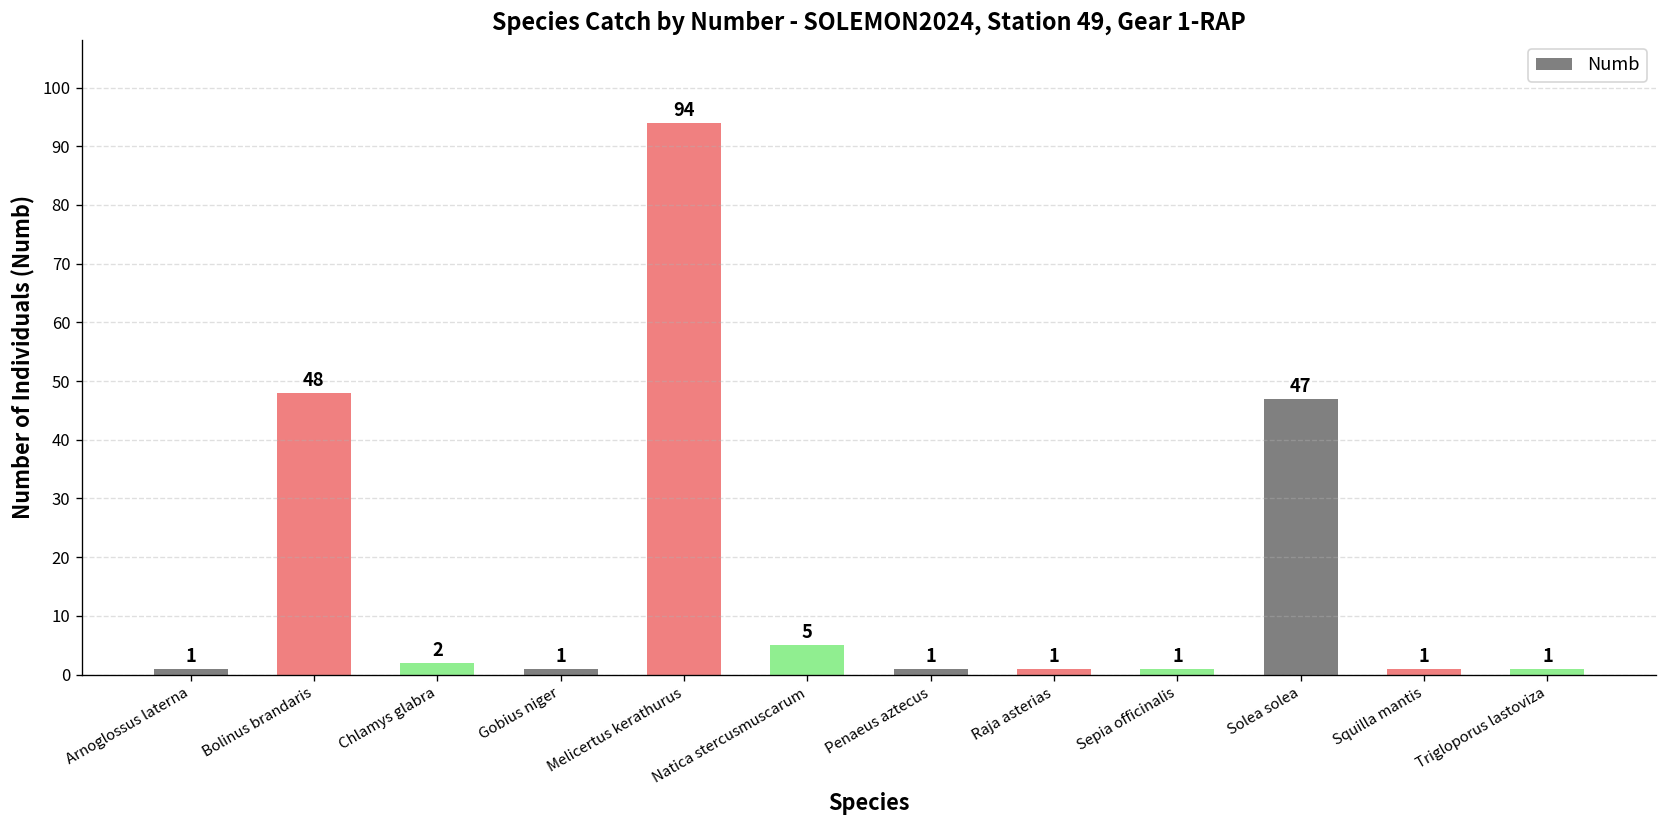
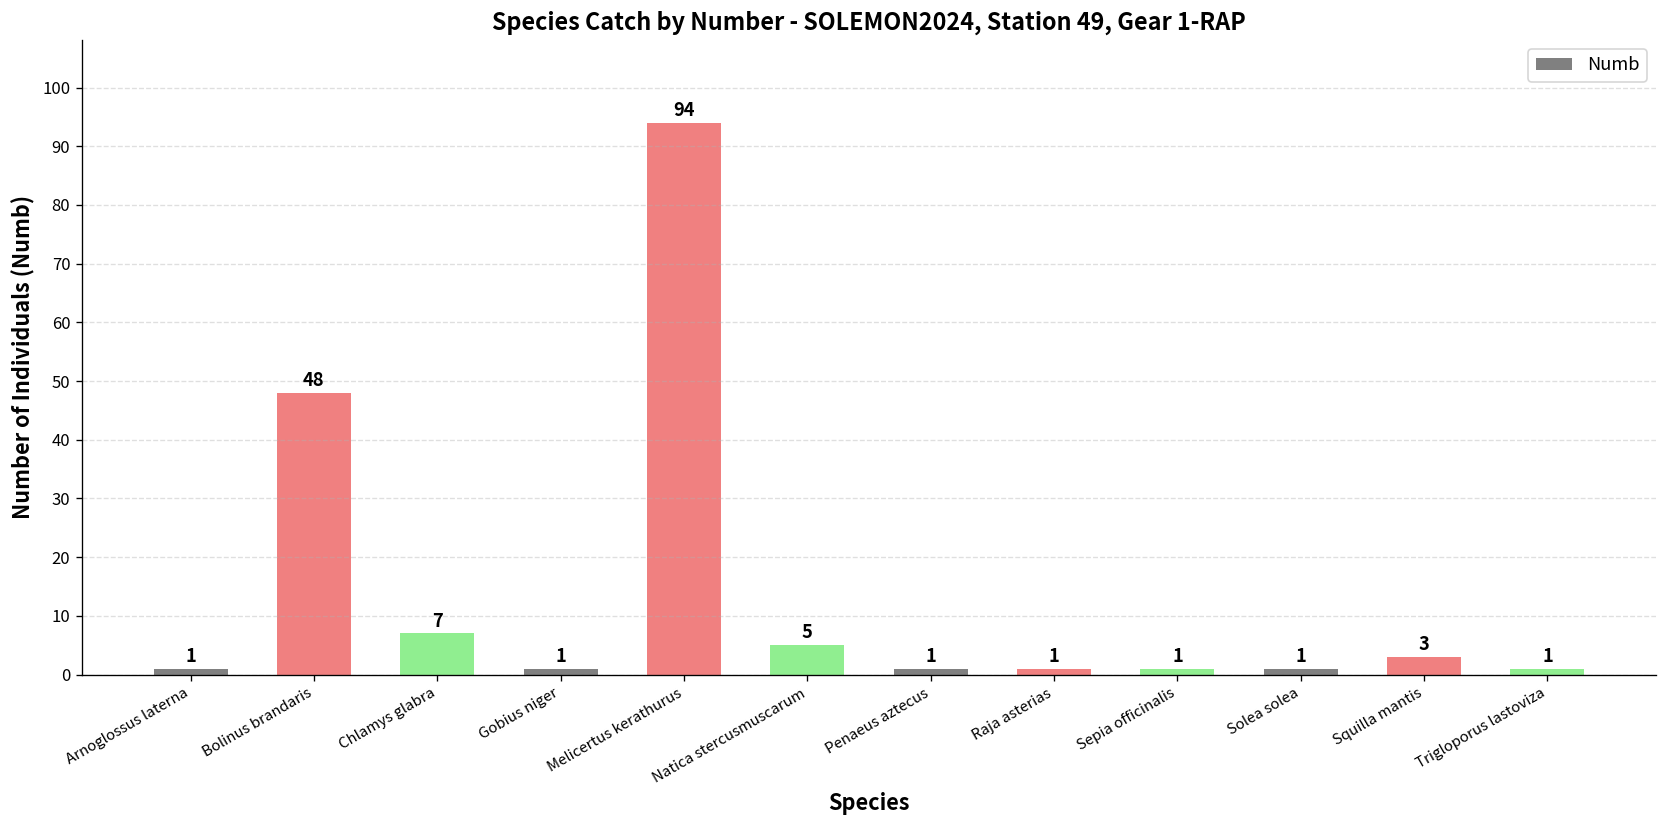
  {
    "Arnoglossus laterna": 1,
    "Bolinus brandaris": 48,
-   "Chlamys glabra": 2,
+   "Chlamys glabra": 7,
    "Gobius niger": 1,
    "Melicertus kerathurus": 94,
    "Natica stercusmuscarum": 5,
    "Penaeus aztecus": 1,
    "Raja asterias": 1,
    "Sepia officinalis": 1,
-   "Solea solea": 47,
-   "Squilla mantis": 1,
+   "Solea solea": 1,
+   "Squilla mantis": 3,
    "Trigloporus lastoviza": 1
  }
